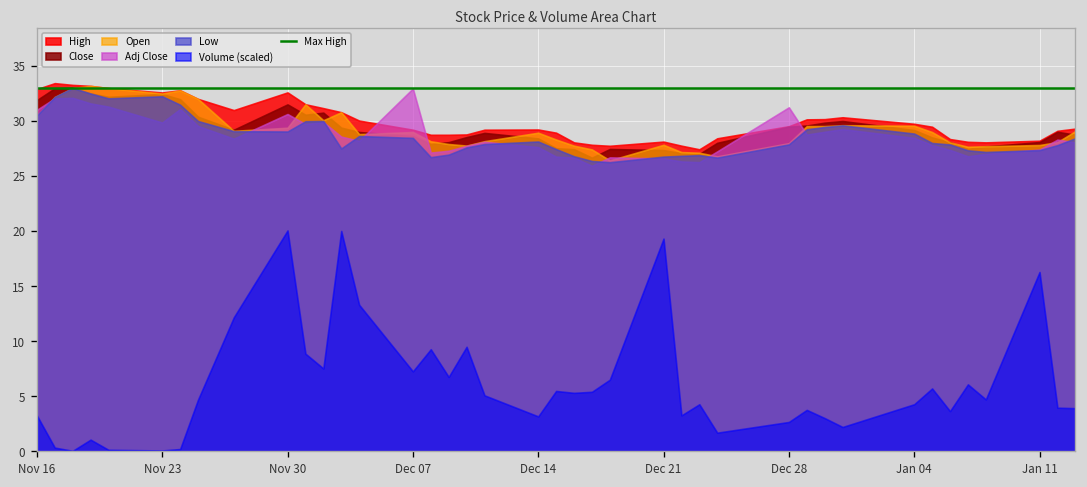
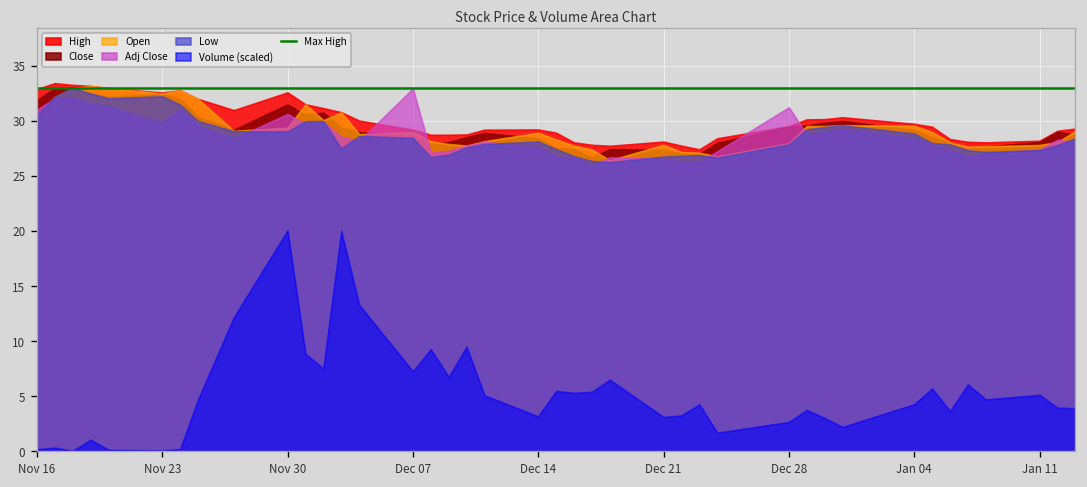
  {
    "High": {
      "Nov 16": 33,
      "Nov 30": 33,
      "Dec 14": 29,
      "Dec 21": 28
    },
    "Close": {
      "Nov 16": 32,
      "Nov 30": 32,
      "Dec 14": 28,
      "Dec 21": 27,
      "Jan 04": 29
    },
    "Open": {
      "Nov 30": 29,
      "Dec 14": 29,
      "Dec 21": 28
    },
    "Adj Close": {
      "Nov 16": 31,
      "Nov 23": 30,
      "Nov 30": 31,
      "Dec 07": 33,
      "Dec 14": 28,
      "Dec 28": 31,
      "Jan 04": 28
    },
    "Low": {
      "Nov 30": 29,
      "Dec 14": 28,
      "Jan 04": 29
    },
    "Volume (scaled)": {
-     "Nov 16": 3,
+     "Nov 16": 0,
      "Nov 30": 20,
      "Dec 07": 7,
      "Dec 14": 3,
-     "Dec 21": 19,
+     "Dec 21": 3,
      "Dec 28": 3,
      "Jan 04": 4,
-     "Jan 11": 16
+     "Jan 11": 5
    }
  }
